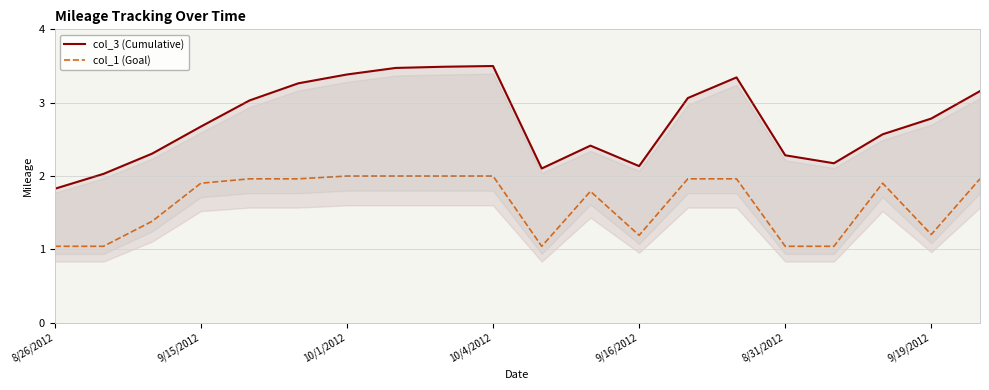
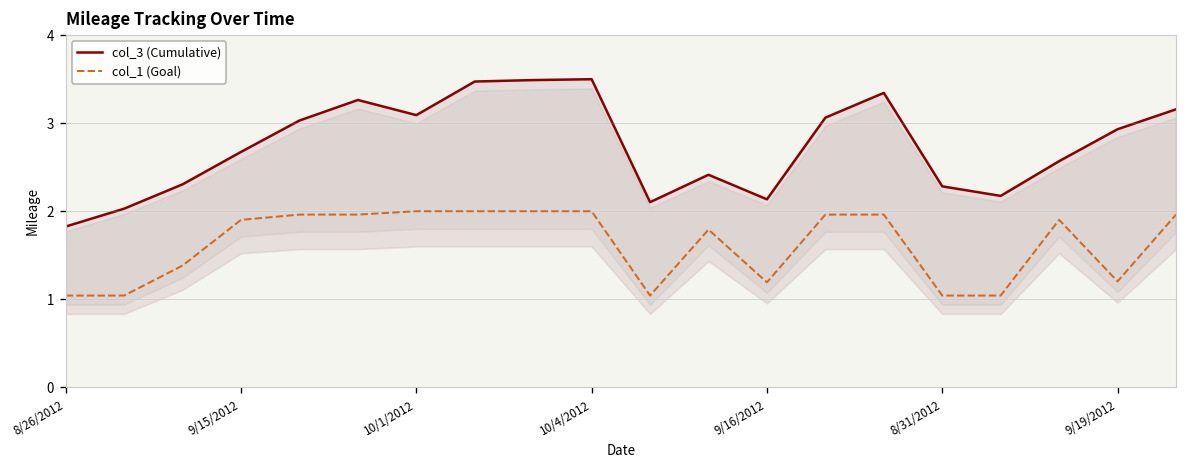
  {
    "col_3 (Cumulative)": {
      "8/26/2012": 1.8,
      "9/15/2012": 2.7,
-     "10/1/2012": 3.4,
+     "10/1/2012": 3.1,
      "10/4/2012": 3.5,
      "9/16/2012": 2.1,
      "8/31/2012": 2.3,
-     "9/19/2012": 2.8
+     "9/19/2012": 2.9
    },
    "col_1 (Goal)": {
      "8/26/2012": 1.0,
      "9/15/2012": 1.9,
      "10/1/2012": 2.0,
      "10/4/2012": 2.0,
      "9/16/2012": 1.2,
      "8/31/2012": 1.0,
      "9/19/2012": 1.2
    }
  }
